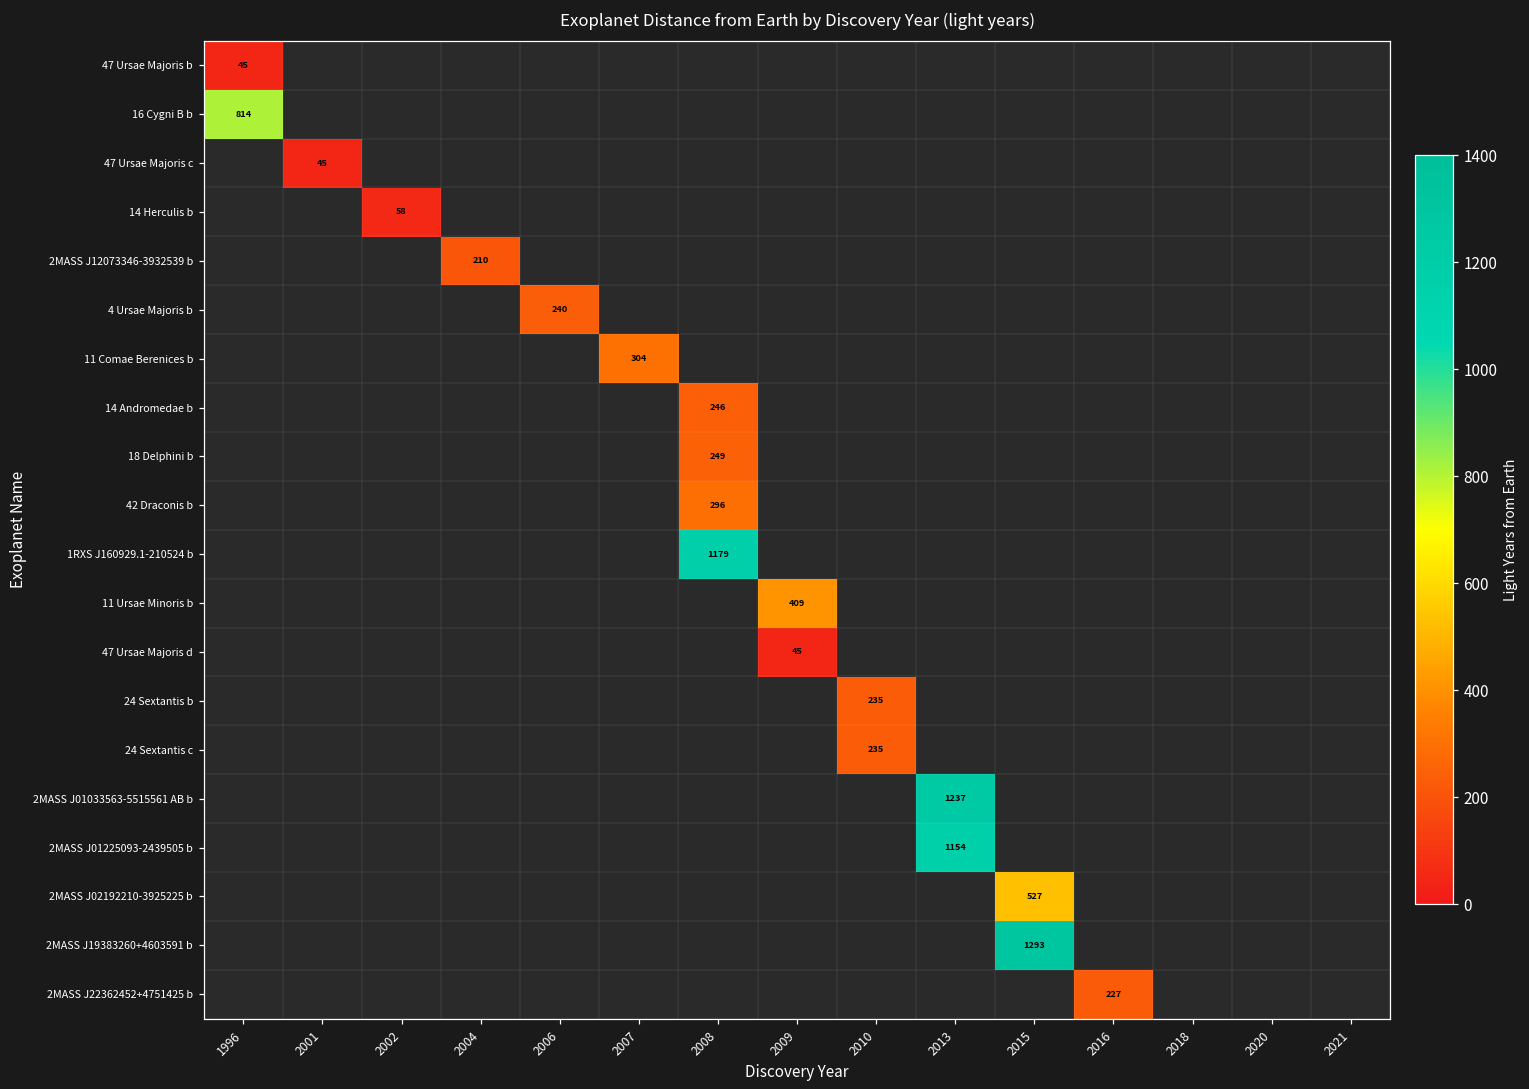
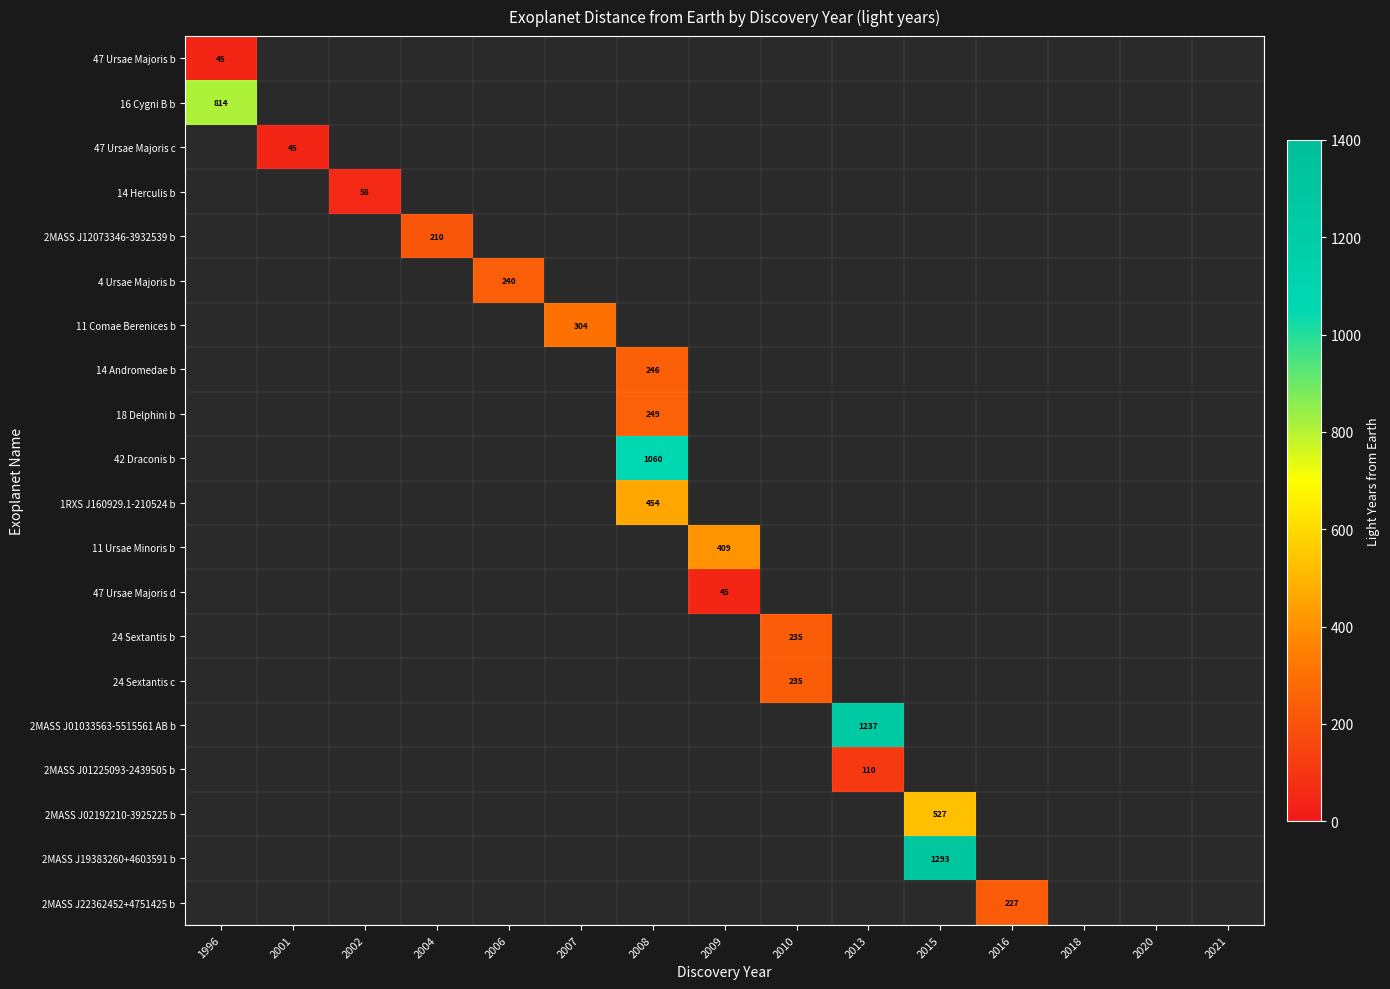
  {
    "47 Ursae Majoris b": {
      "1996": 45
    },
    "16 Cygni B b": {
      "1996": 814
    },
    "47 Ursae Majoris c": {
      "2001": 45
    },
    "14 Herculis b": {
      "2002": 58
    },
    "2MASS J12073346-3932539 b": {
      "2004": 210
    },
    "4 Ursae Majoris b": {
      "2006": 240
    },
    "11 Comae Berenices b": {
      "2007": 304
    },
    "14 Andromedae b": {
      "2008": 246
    },
    "18 Delphini b": {
      "2008": 249
    },
    "42 Draconis b": {
-     "2008": 296
+     "2008": 1060
    },
    "1RXS J160929.1-210524 b": {
-     "2008": 1179
+     "2008": 454
    },
    "11 Ursae Minoris b": {
      "2009": 409
    },
    "47 Ursae Majoris d": {
      "2009": 45
    },
    "24 Sextantis b": {
      "2010": 235
    },
    "24 Sextantis c": {
      "2010": 235
    },
    "2MASS J01033563-5515561 AB b": {
      "2013": 1237
    },
    "2MASS J01225093-2439505 b": {
-     "2013": 1154
+     "2013": 110
    },
    "2MASS J02192210-3925225 b": {
      "2015": 527
    },
    "2MASS J19383260+4603591 b": {
      "2015": 1293
    },
    "2MASS J22362452+4751425 b": {
      "2016": 227
    }
  }
